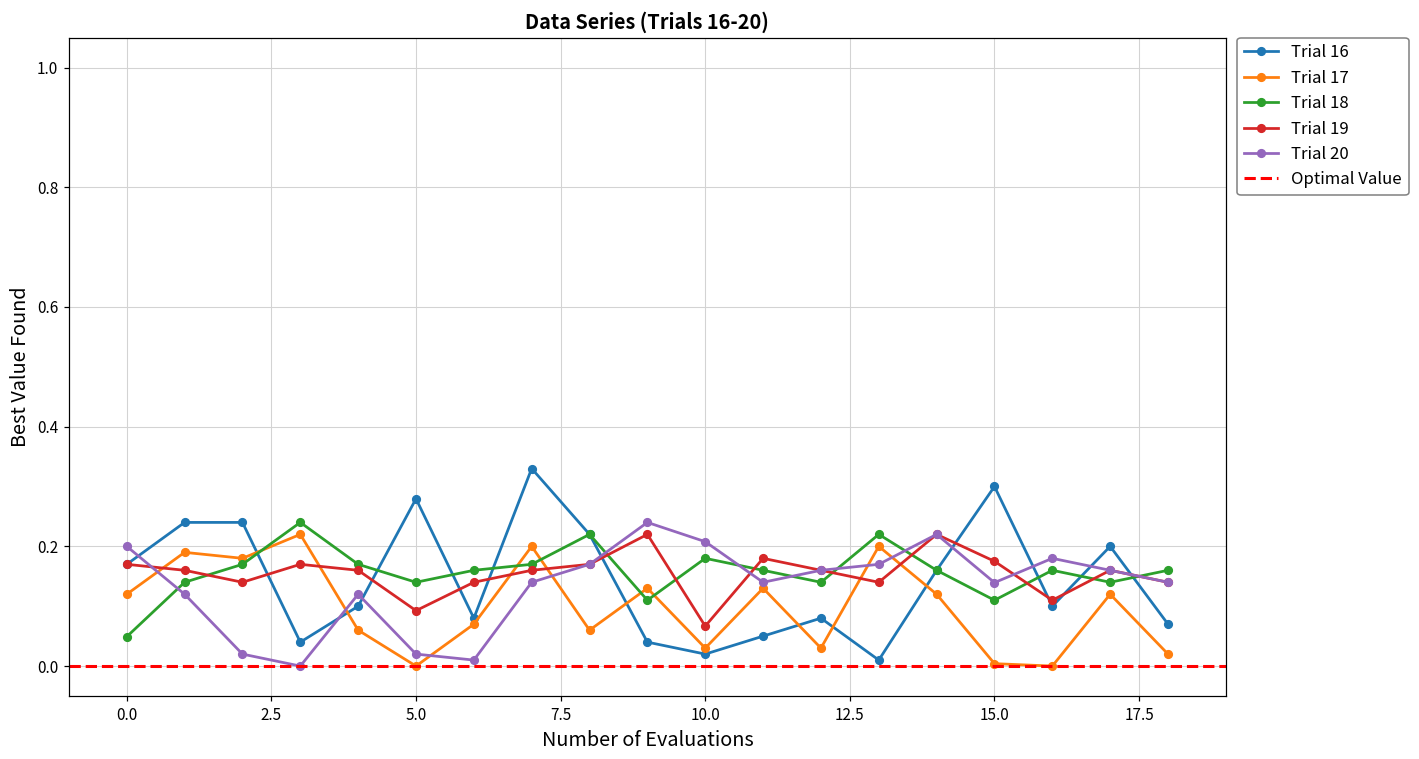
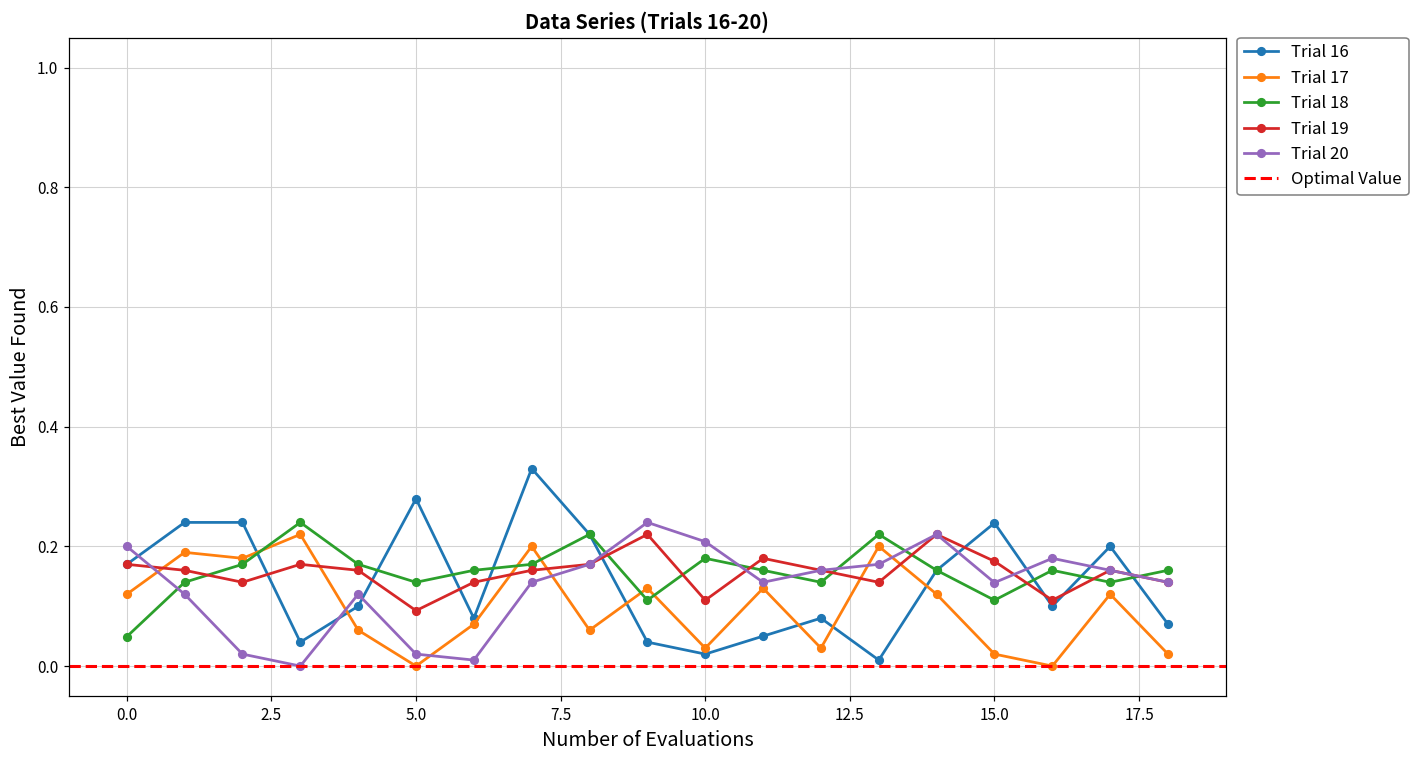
  {
    "Trial 16": {
      "5.0": 0.28,
      "10.0": 0.02,
-     "15.0": 0.30
+     "15.0": 0.24
    },
    "Trial 17": {
      "0.0": 0.12,
      "5.0": 0.00,
      "10.0": 0.03,
-     "15.0": 0.00
+     "15.0": 0.02
    },
    "Trial 18": {
      "0.0": 0.05,
      "5.0": 0.14,
      "10.0": 0.18,
      "15.0": 0.11
    },
    "Trial 19": {
      "5.0": 0.09,
-     "10.0": 0.07,
+     "10.0": 0.11,
      "15.0": 0.18
    },
    "Trial 20": {
      "0.0": 0.20,
      "5.0": 0.02,
      "10.0": 0.21,
      "15.0": 0.14
    }
  }
